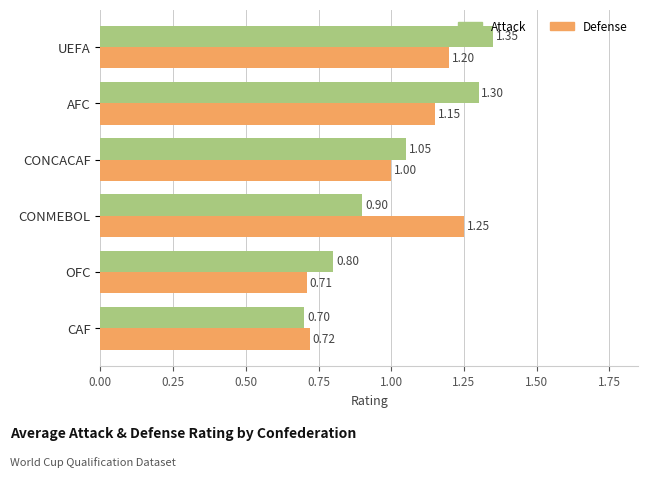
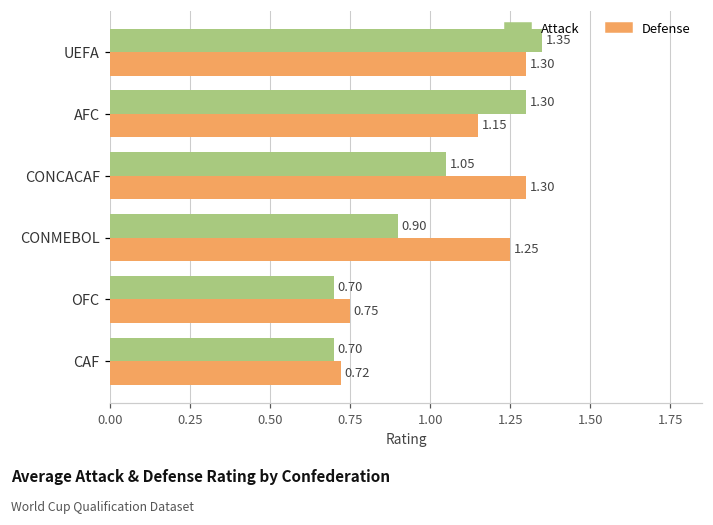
  {
    "Attack": {
      "UEFA": 1.35,
      "AFC": 1.30,
      "CONCACAF": 1.05,
      "CONMEBOL": 0.90,
-     "OFC": 0.80,
+     "OFC": 0.70,
      "CAF": 0.70
    },
    "Defense": {
-     "UEFA": 1.20,
+     "UEFA": 1.30,
      "AFC": 1.15,
-     "CONCACAF": 1.00,
+     "CONCACAF": 1.30,
      "CONMEBOL": 1.25,
-     "OFC": 0.71,
+     "OFC": 0.75,
      "CAF": 0.72
    }
  }
